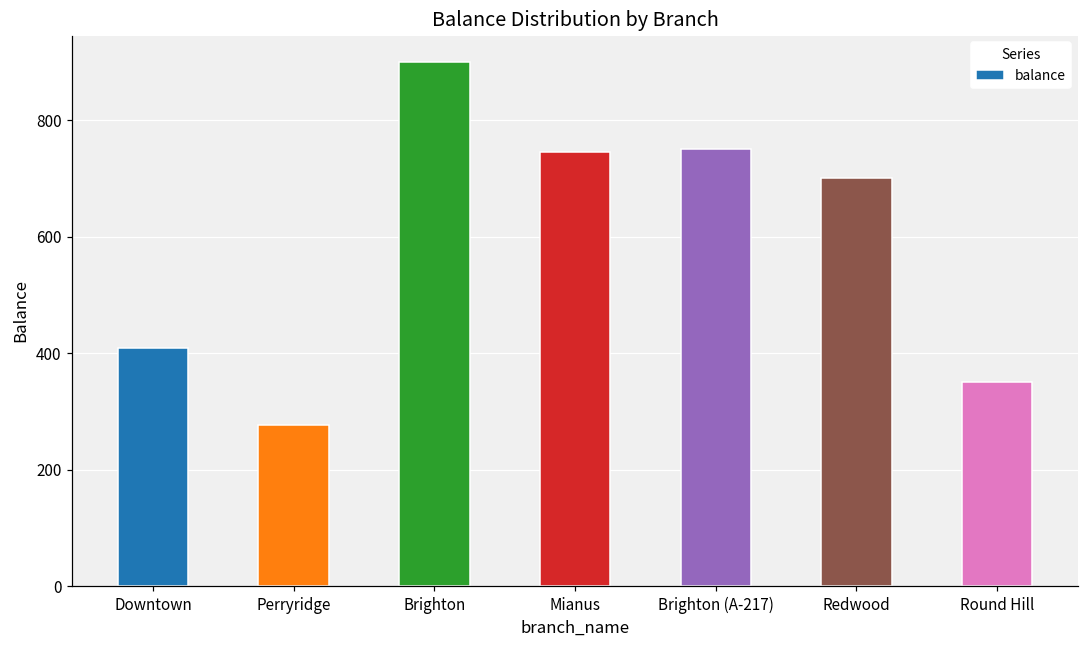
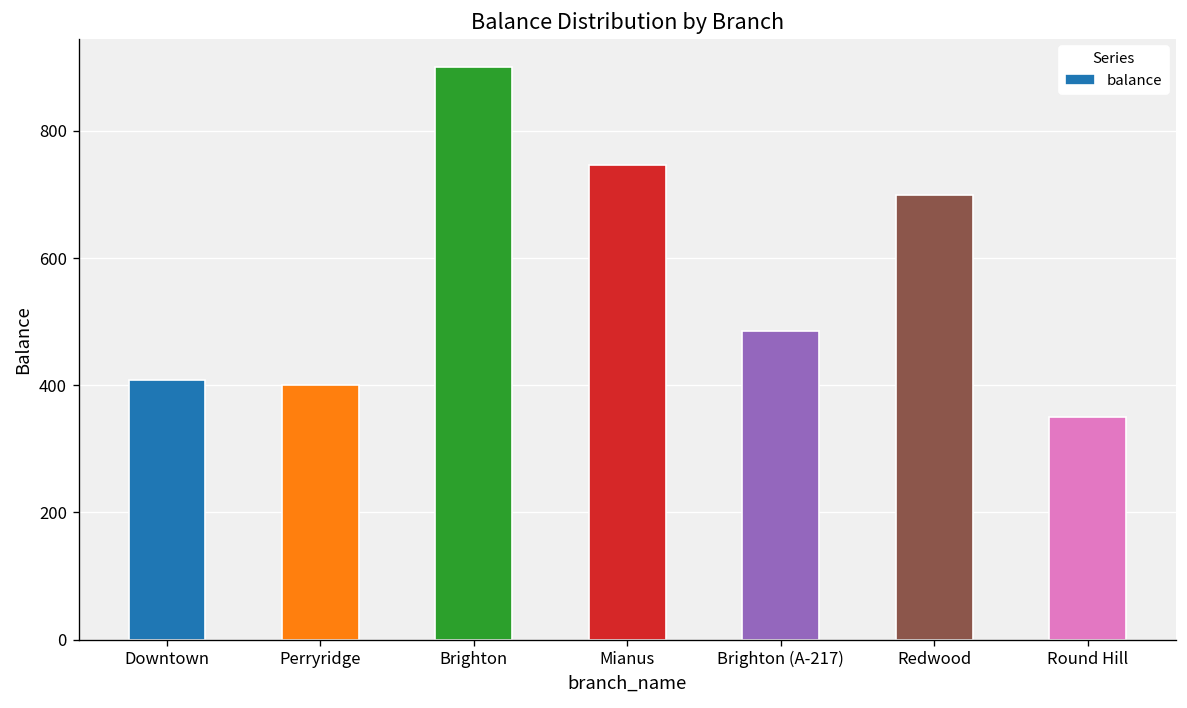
  {
    "Downtown": 410,
-   "Perryridge": 280,
+   "Perryridge": 400,
    "Brighton": 900,
    "Mianus": 750,
-   "Brighton (A-217)": 750,
+   "Brighton (A-217)": 490,
    "Redwood": 700,
    "Round Hill": 350
  }
